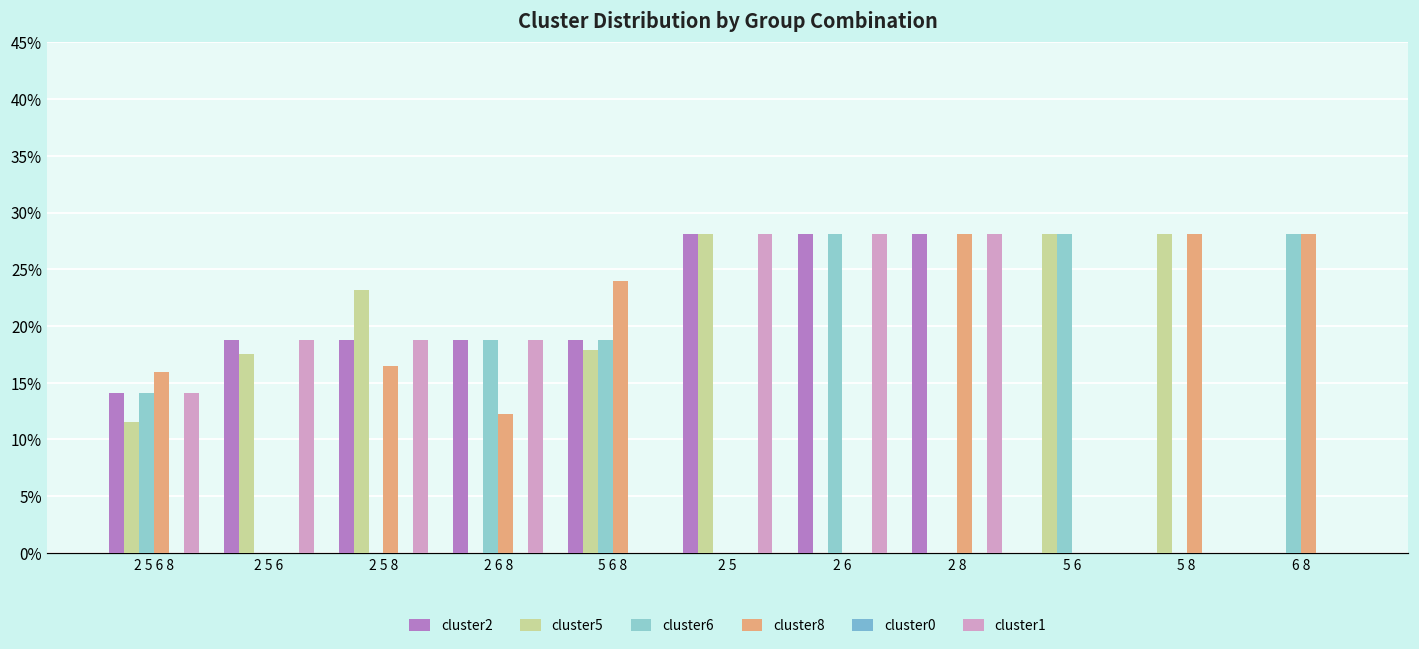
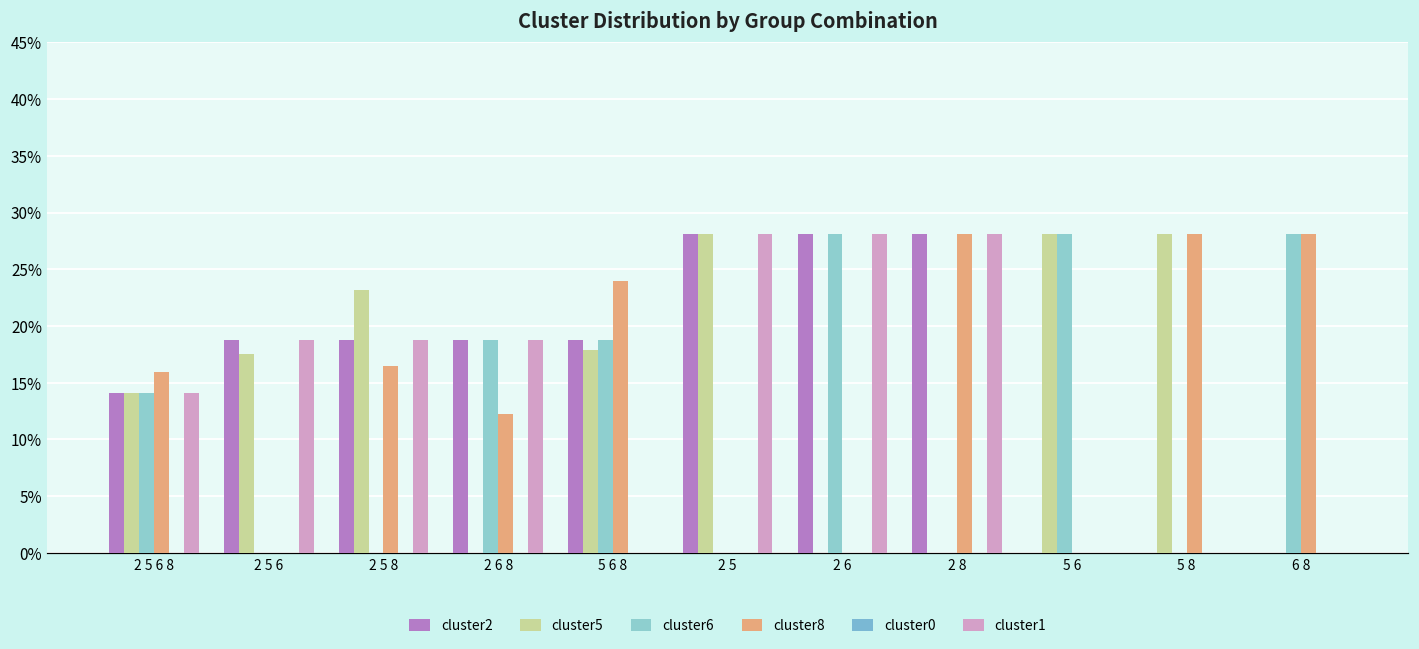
  {
    "cluster5": {
-     "2 5 6 8": "11.5%",
+     "2 5 6 8": "14.1%",
      "2 5 6": "17.5%",
      "2 5 8": "23.1%",
      "2 6 8": "0.0%",
      "5 6 8": "17.9%",
      "2 5": "28.1%",
      "2 6": "0.0%",
      "2 8": "0.0%",
      "5 6": "28.1%",
      "5 8": "28.1%",
      "6 8": "0.0%"
    },
    "cluster8": {
      "2 5 6 8": "15.9%",
      "2 5 6": "0.0%",
      "2 5 8": "16.5%",
      "2 6 8": "12.2%",
      "5 6 8": "24.0%",
      "2 5": "0.0%",
      "2 6": "0.0%",
      "2 8": "28.1%",
      "5 6": "0.0%",
      "5 8": "28.1%",
      "6 8": "28.1%"
    }
  }
